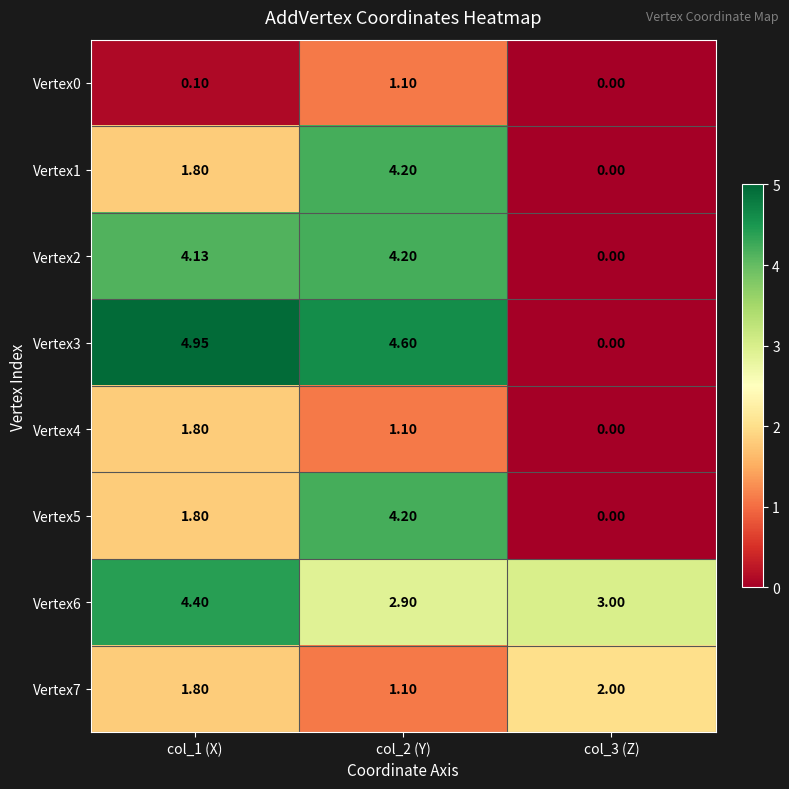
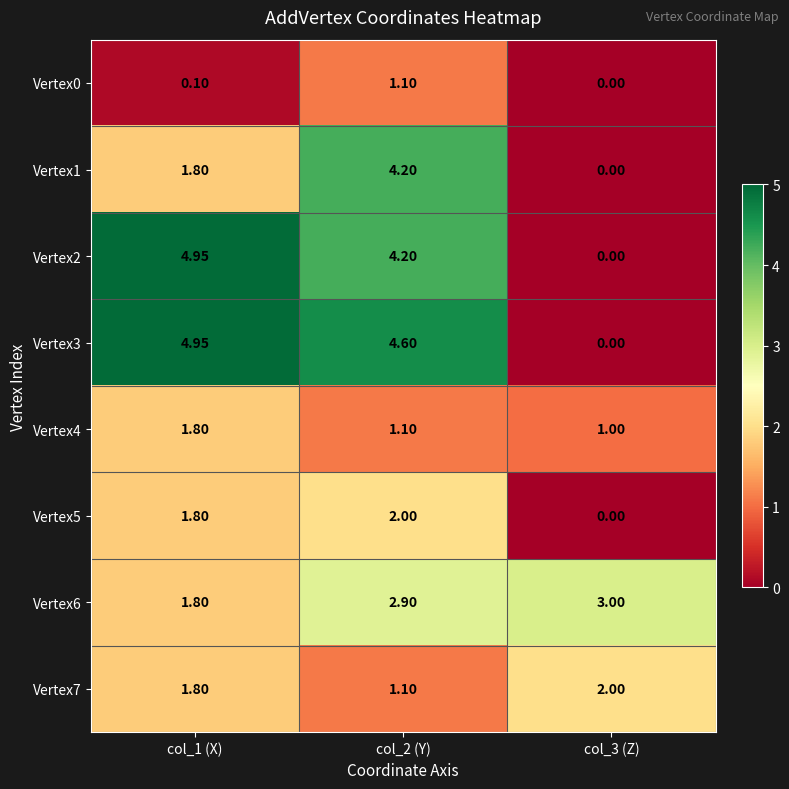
  {
    "Vertex0": {
      "col_1 (X)": 0.10,
      "col_2 (Y)": 1.10,
      "col_3 (Z)": 0.00
    },
    "Vertex1": {
      "col_1 (X)": 1.80,
      "col_2 (Y)": 4.20,
      "col_3 (Z)": 0.00
    },
    "Vertex2": {
-     "col_1 (X)": 4.13,
+     "col_1 (X)": 4.95,
      "col_2 (Y)": 4.20,
      "col_3 (Z)": 0.00
    },
    "Vertex3": {
      "col_1 (X)": 4.95,
      "col_2 (Y)": 4.60,
      "col_3 (Z)": 0.00
    },
    "Vertex4": {
      "col_1 (X)": 1.80,
      "col_2 (Y)": 1.10,
-     "col_3 (Z)": 0.00
+     "col_3 (Z)": 1.00
    },
    "Vertex5": {
      "col_1 (X)": 1.80,
-     "col_2 (Y)": 4.20,
+     "col_2 (Y)": 2.00,
      "col_3 (Z)": 0.00
    },
    "Vertex6": {
-     "col_1 (X)": 4.40,
+     "col_1 (X)": 1.80,
      "col_2 (Y)": 2.90,
      "col_3 (Z)": 3.00
    },
    "Vertex7": {
      "col_1 (X)": 1.80,
      "col_2 (Y)": 1.10,
      "col_3 (Z)": 2.00
    }
  }
